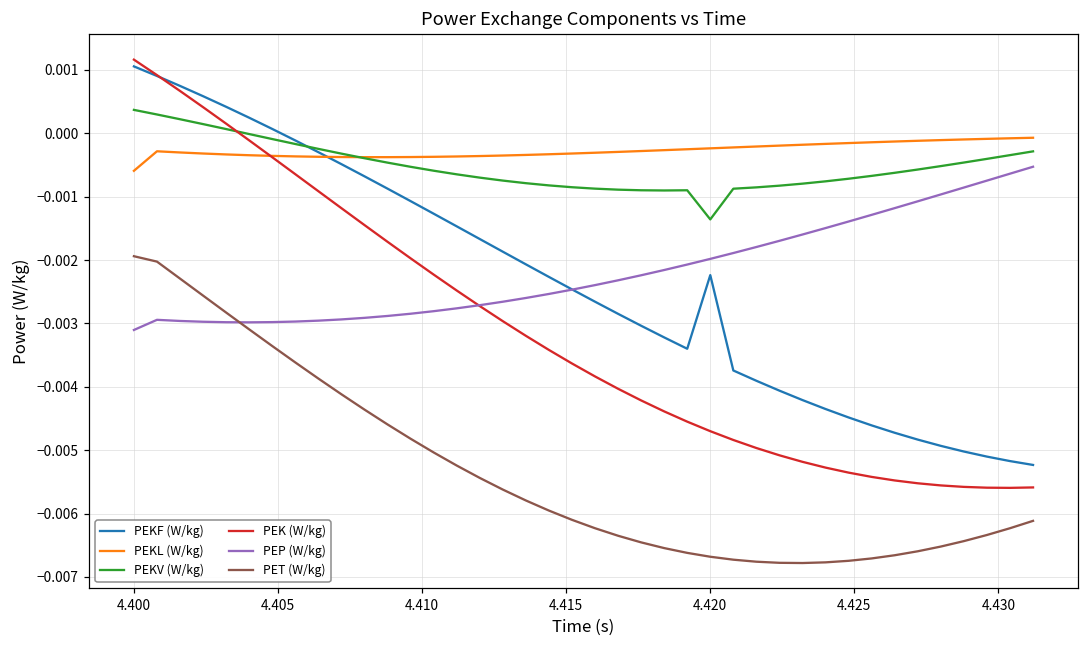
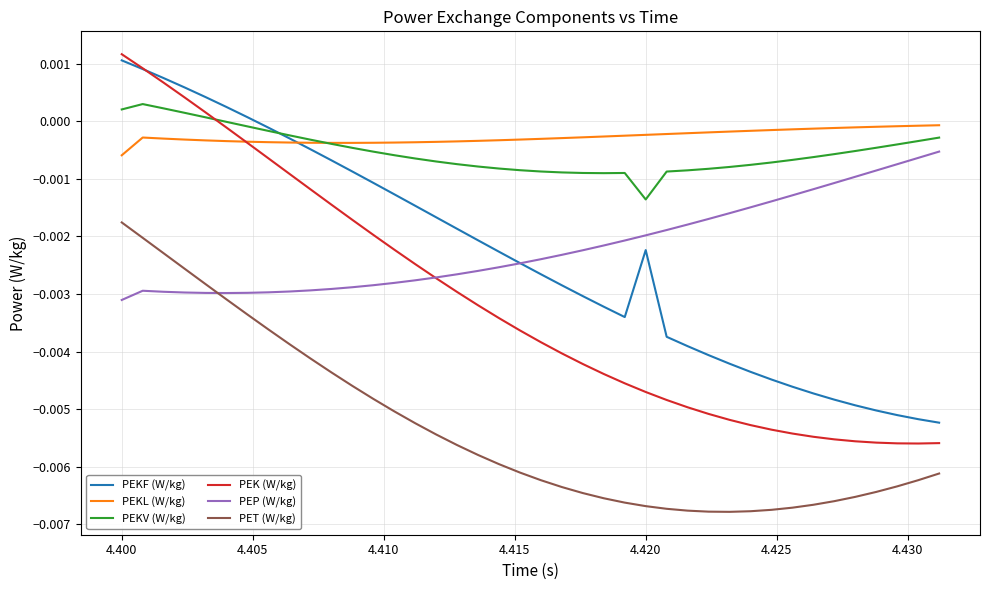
  {
    "PEKF (W/kg)": {
      "4.400": 0.0011,
      "4.420": -0.0022
    },
    "PEKL (W/kg)": {
      "4.400": -0.0006,
      "4.420": -0.0002
    },
    "PEKV (W/kg)": {
-     "4.400": 0.0004,
+     "4.400": 0.0002,
      "4.420": -0.0014
    },
    "PEK (W/kg)": {
      "4.400": 0.0012,
      "4.420": -0.0047
    },
    "PEP (W/kg)": {
      "4.400": -0.0031,
      "4.420": -0.0020
    },
    "PET (W/kg)": {
-     "4.400": -0.0019,
+     "4.400": -0.0018,
      "4.420": -0.0067
    }
  }
